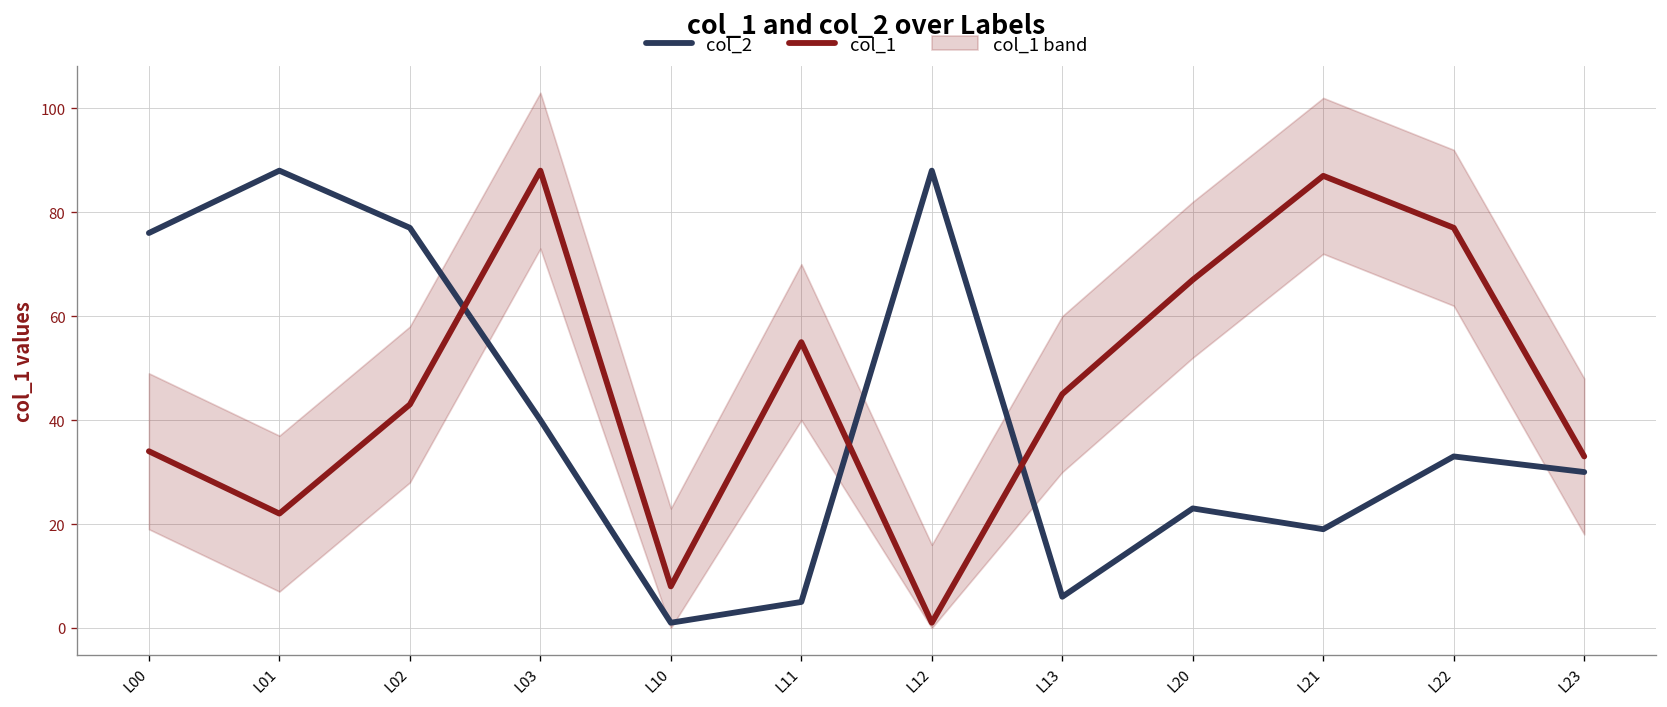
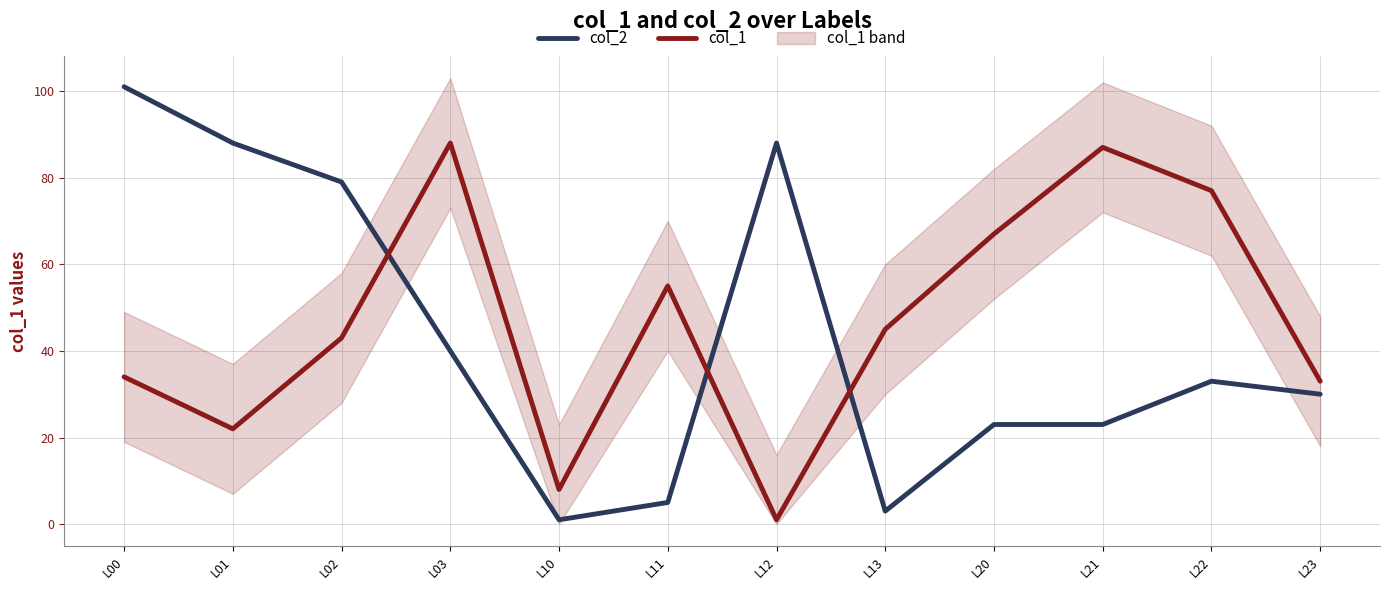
  {
    "col_2": {
-     "L00": 76,
+     "L00": 101,
      "L01": 88,
-     "L02": 77,
+     "L02": 79,
      "L03": 40,
      "L10": 1,
      "L11": 5,
      "L12": 88,
-     "L13": 6,
+     "L13": 3,
      "L20": 23,
-     "L21": 19,
+     "L21": 23,
      "L22": 33,
      "L23": 30
    }
  }
